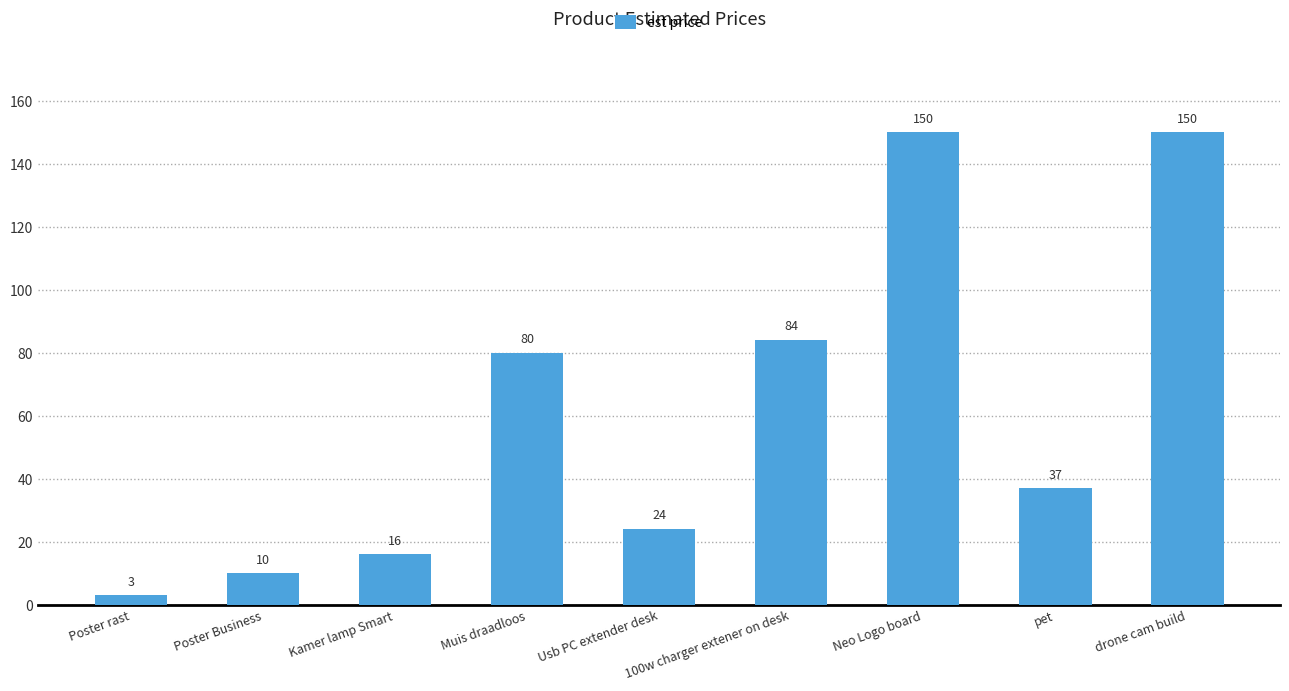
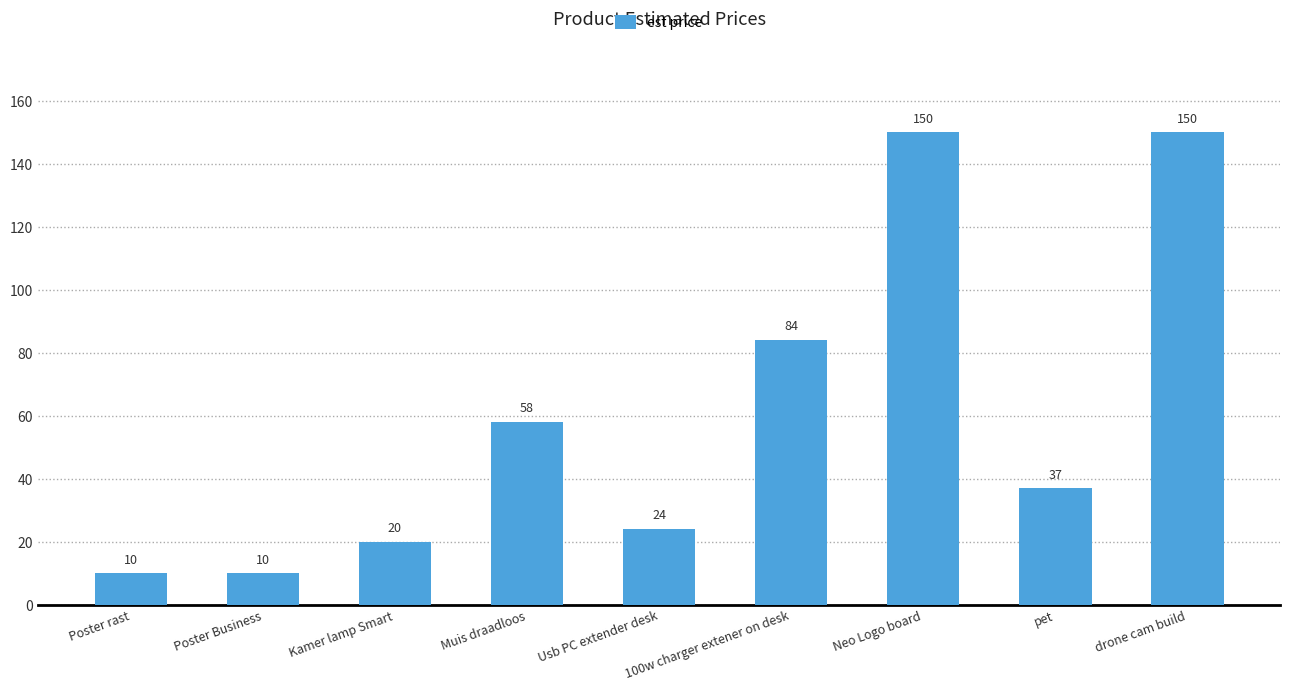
  {
-   "Poster rast": 3,
+   "Poster rast": 10,
    "Poster Business": 10,
-   "Kamer lamp Smart": 16,
-   "Muis draadloos": 80,
+   "Kamer lamp Smart": 20,
+   "Muis draadloos": 58,
    "Usb PC extender desk": 24,
    "100w charger extener on desk": 84,
    "Neo Logo board": 150,
    "pet": 37,
    "drone cam build": 150
  }
